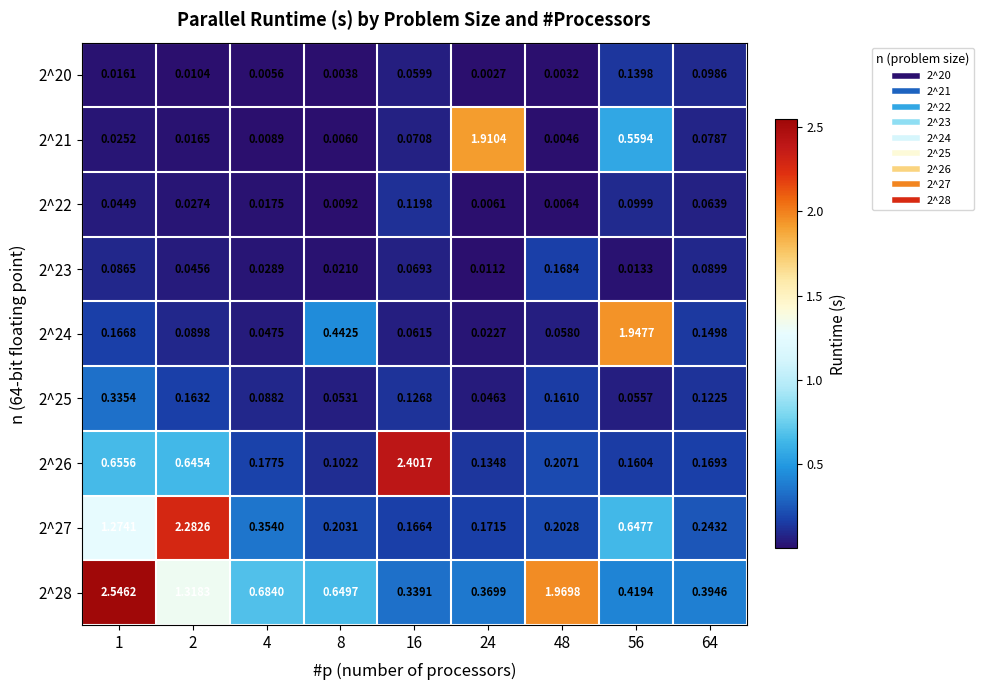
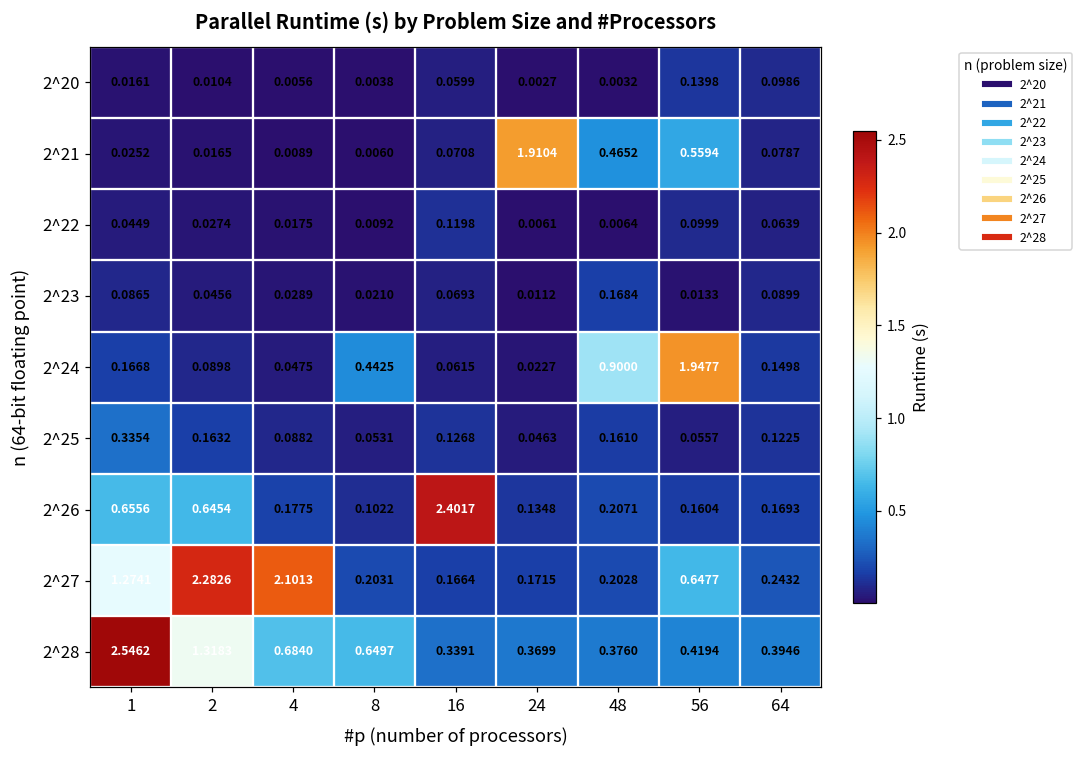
  {
    "2^20": {
      "1": 0.0161,
      "2": 0.0104,
      "4": 0.0056,
      "8": 0.0038,
      "16": 0.0599,
      "24": 0.0027,
      "48": 0.0032,
      "56": 0.1398,
      "64": 0.0986
    },
    "2^21": {
      "1": 0.0252,
      "2": 0.0165,
      "4": 0.0089,
      "8": 0.0060,
      "16": 0.0708,
      "24": 1.9104,
-     "48": 0.0046,
+     "48": 0.4652,
      "56": 0.5594,
      "64": 0.0787
    },
    "2^22": {
      "1": 0.0449,
      "2": 0.0274,
      "4": 0.0175,
      "8": 0.0092,
      "16": 0.1198,
      "24": 0.0061,
      "48": 0.0064,
      "56": 0.0999,
      "64": 0.0639
    },
    "2^23": {
      "1": 0.0865,
      "2": 0.0456,
      "4": 0.0289,
      "8": 0.0210,
      "16": 0.0693,
      "24": 0.0112,
      "48": 0.1684,
      "56": 0.0133,
      "64": 0.0899
    },
    "2^24": {
      "1": 0.1668,
      "2": 0.0898,
      "4": 0.0475,
      "8": 0.4425,
      "16": 0.0615,
      "24": 0.0227,
-     "48": 0.0580,
+     "48": 0.9000,
      "56": 1.9477,
      "64": 0.1498
    },
    "2^25": {
      "1": 0.3354,
      "2": 0.1632,
      "4": 0.0882,
      "8": 0.0531,
      "16": 0.1268,
      "24": 0.0463,
      "48": 0.1610,
      "56": 0.0557,
      "64": 0.1225
    },
    "2^26": {
      "1": 0.6556,
      "2": 0.6454,
      "4": 0.1775,
      "8": 0.1022,
      "16": 2.4017,
      "24": 0.1348,
      "48": 0.2071,
      "56": 0.1604,
      "64": 0.1693
    },
    "2^27": {
      "2": 2.2826,
-     "4": 0.3540,
+     "4": 2.1013,
      "8": 0.2031,
      "16": 0.1664,
      "24": 0.1715,
      "48": 0.2028,
      "56": 0.6477,
      "64": 0.2432
    },
    "2^28": {
      "1": 2.5462,
      "4": 0.6840,
      "8": 0.6497,
      "16": 0.3391,
      "24": 0.3699,
-     "48": 1.9698,
+     "48": 0.3760,
      "56": 0.4194,
      "64": 0.3946
    }
  }
